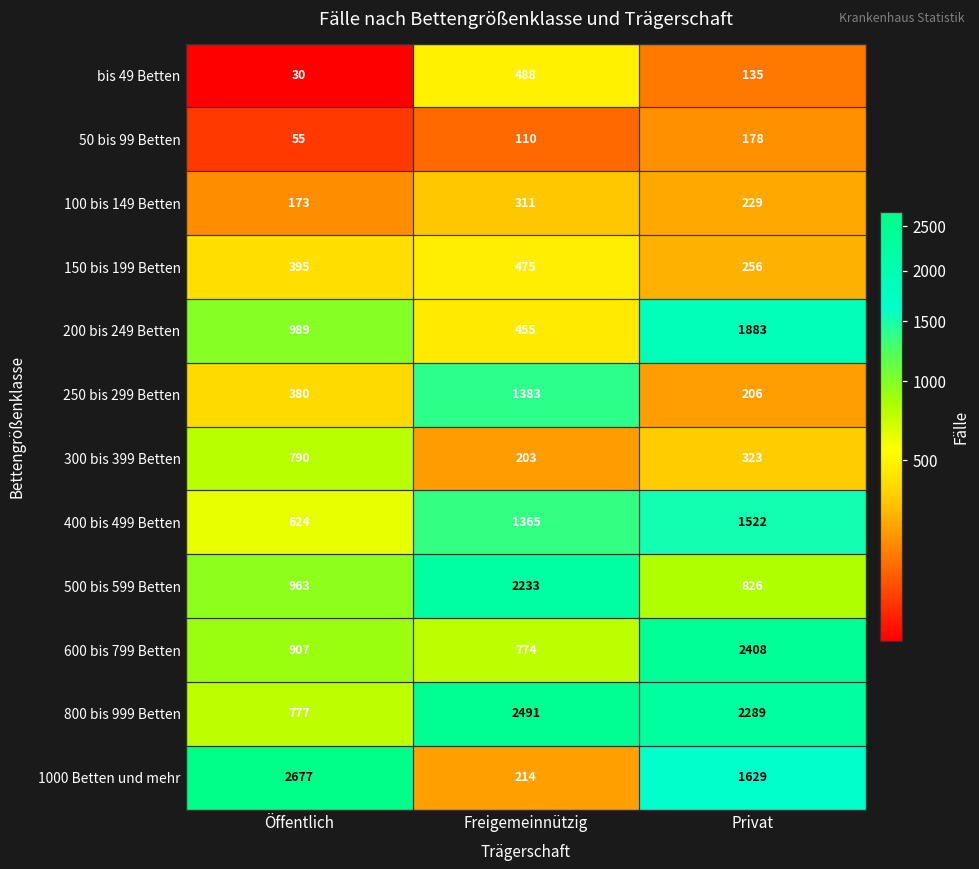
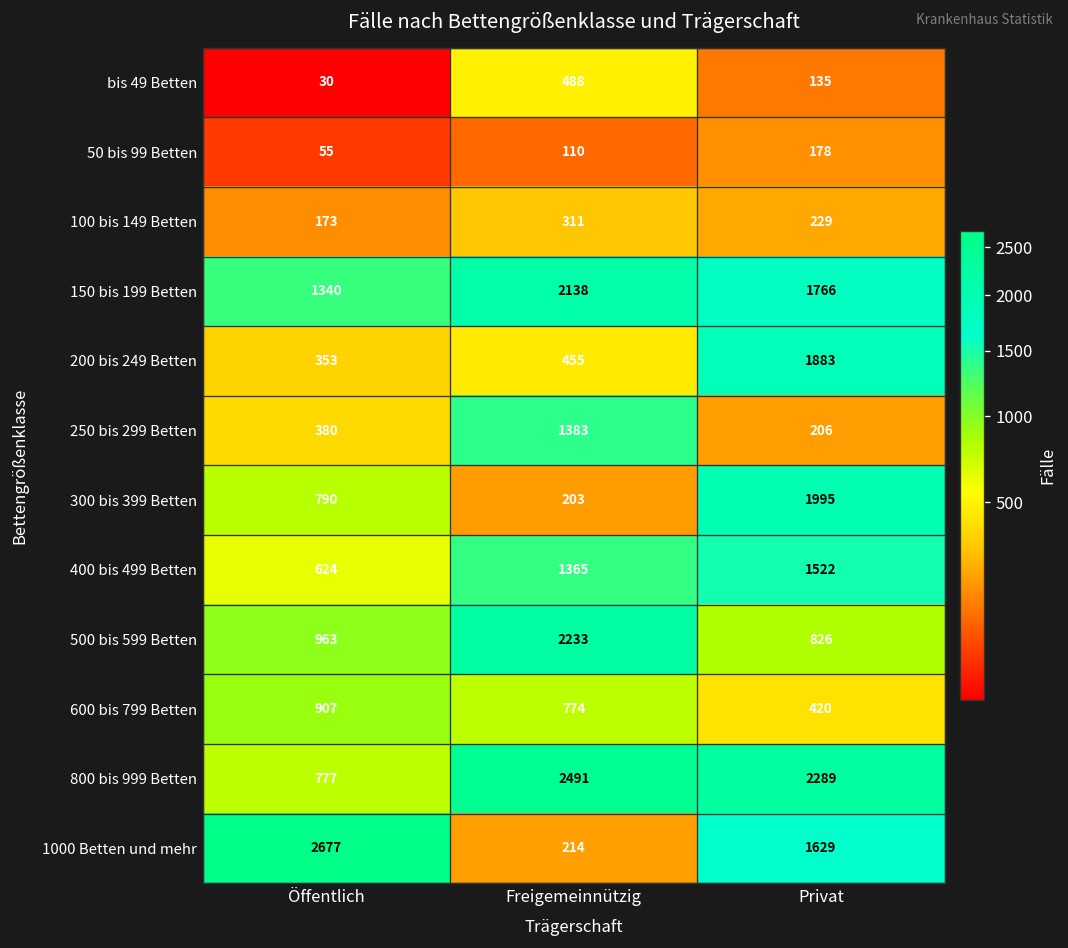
  {
    "bis 49 Betten": {
      "Öffentlich": 30,
      "Freigemeinnützig": 488,
      "Privat": 135
    },
    "50 bis 99 Betten": {
      "Öffentlich": 55,
      "Freigemeinnützig": 110,
      "Privat": 178
    },
    "100 bis 149 Betten": {
      "Öffentlich": 173,
      "Freigemeinnützig": 311,
      "Privat": 229
    },
    "150 bis 199 Betten": {
-     "Öffentlich": 395,
-     "Freigemeinnützig": 475,
-     "Privat": 256
+     "Öffentlich": 1340,
+     "Freigemeinnützig": 2138,
+     "Privat": 1766
    },
    "200 bis 249 Betten": {
-     "Öffentlich": 989,
+     "Öffentlich": 353,
      "Freigemeinnützig": 455,
      "Privat": 1883
    },
    "250 bis 299 Betten": {
      "Öffentlich": 380,
      "Freigemeinnützig": 1383,
      "Privat": 206
    },
    "300 bis 399 Betten": {
      "Öffentlich": 790,
      "Freigemeinnützig": 203,
-     "Privat": 323
+     "Privat": 1995
    },
    "400 bis 499 Betten": {
      "Öffentlich": 624,
      "Freigemeinnützig": 1365,
      "Privat": 1522
    },
    "500 bis 599 Betten": {
      "Öffentlich": 963,
      "Freigemeinnützig": 2233,
      "Privat": 826
    },
    "600 bis 799 Betten": {
      "Öffentlich": 907,
      "Freigemeinnützig": 774,
-     "Privat": 2408
+     "Privat": 420
    },
    "800 bis 999 Betten": {
      "Öffentlich": 777,
      "Freigemeinnützig": 2491,
      "Privat": 2289
    },
    "1000 Betten und mehr": {
      "Öffentlich": 2677,
      "Freigemeinnützig": 214,
      "Privat": 1629
    }
  }
